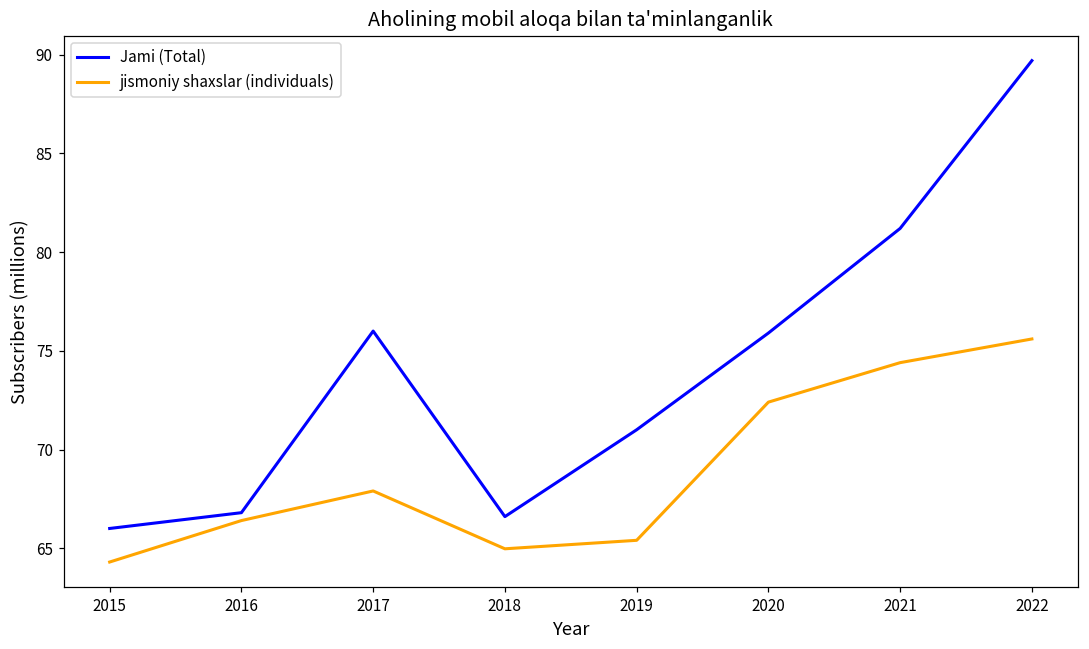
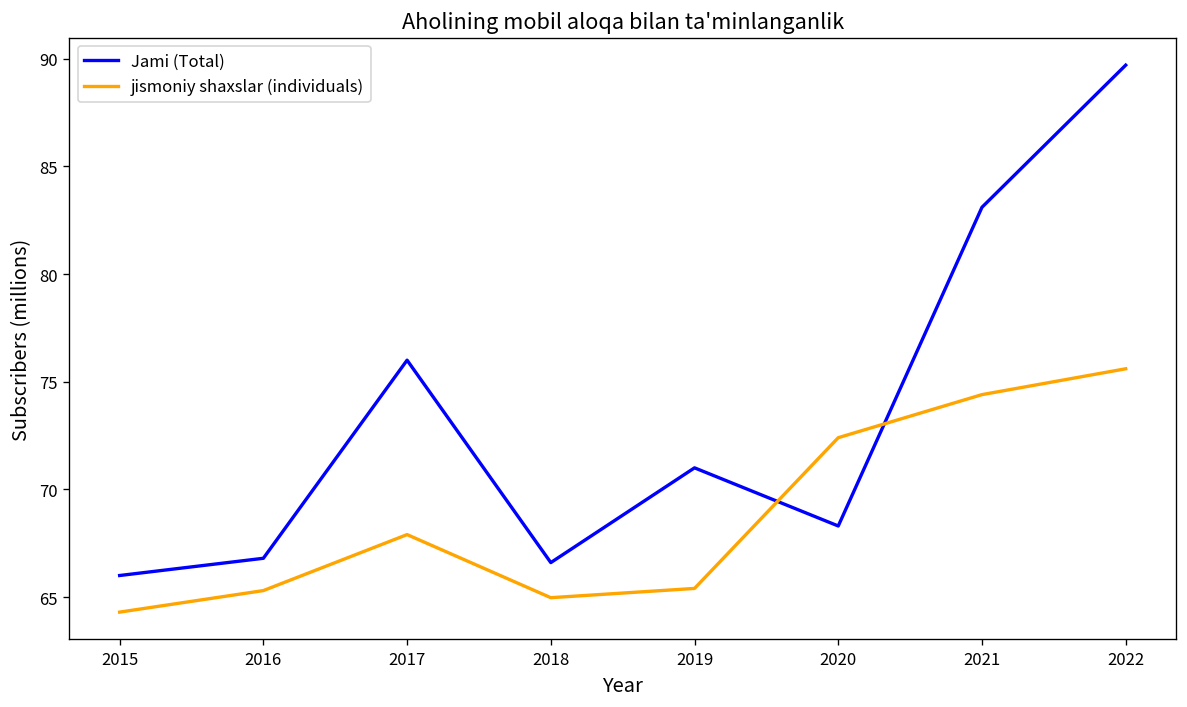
  {
    "Jami (Total)": {
      "2015": 66.0,
      "2016": 66.8,
      "2017": 76.0,
      "2018": 66.6,
      "2019": 71.0,
-     "2020": 75.9,
-     "2021": 81.2,
+     "2020": 68.3,
+     "2021": 83.1,
      "2022": 89.7
    },
    "jismoniy shaxslar (individuals)": {
      "2015": 64.3,
-     "2016": 66.4,
+     "2016": 65.3,
      "2017": 67.9,
      "2018": 65.0,
      "2019": 65.4,
      "2020": 72.4,
      "2021": 74.4,
      "2022": 75.6
    }
  }
